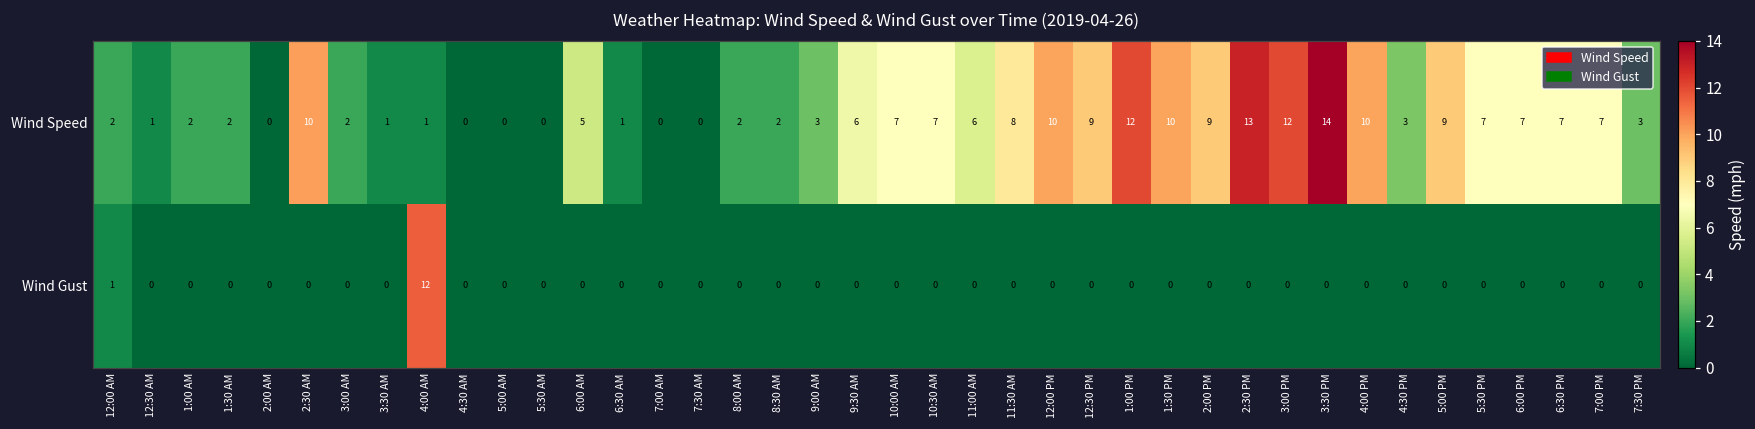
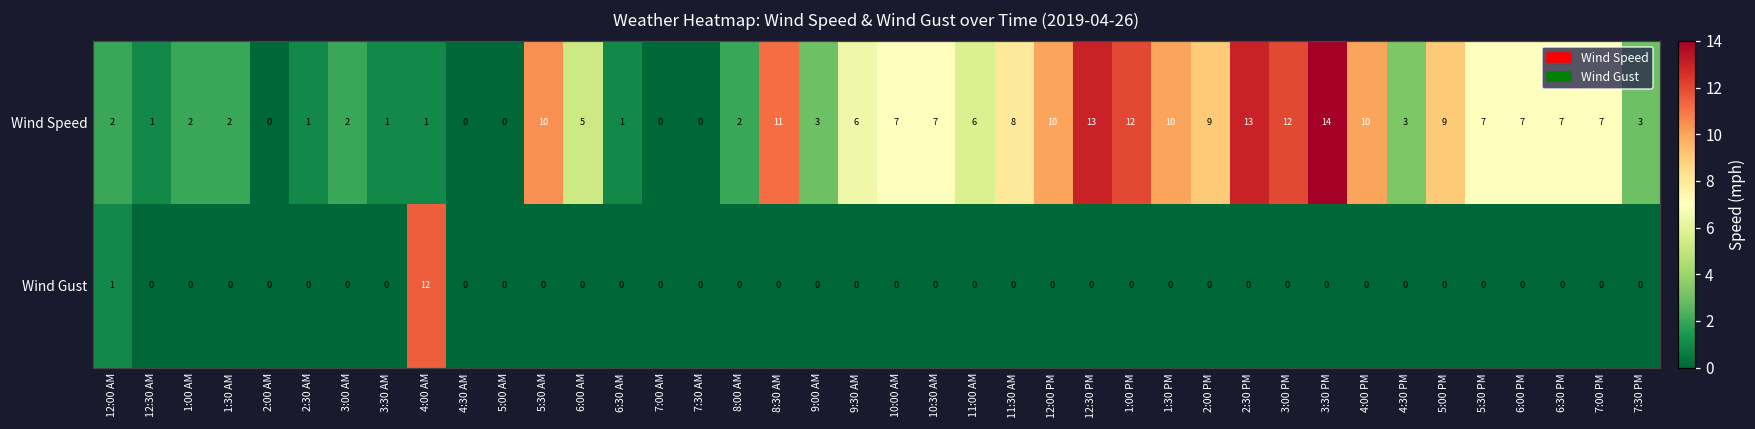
  {
    "Wind Speed": {
      "12:00 AM": 2,
      "12:30 AM": 1,
      "1:00 AM": 2,
      "1:30 AM": 2,
      "2:00 AM": 0,
-     "2:30 AM": 10,
+     "2:30 AM": 1,
      "3:00 AM": 2,
      "3:30 AM": 1,
      "4:00 AM": 1,
      "4:30 AM": 0,
      "5:00 AM": 0,
-     "5:30 AM": 0,
+     "5:30 AM": 10,
      "6:00 AM": 5,
      "6:30 AM": 1,
      "7:00 AM": 0,
      "7:30 AM": 0,
      "8:00 AM": 2,
-     "8:30 AM": 2,
+     "8:30 AM": 11,
      "9:00 AM": 3,
      "9:30 AM": 6,
      "10:00 AM": 7,
      "10:30 AM": 7,
      "11:00 AM": 6,
      "11:30 AM": 8,
      "12:00 PM": 10,
-     "12:30 PM": 9,
+     "12:30 PM": 13,
      "1:00 PM": 12,
      "1:30 PM": 10,
      "2:00 PM": 9,
      "2:30 PM": 13,
      "3:00 PM": 12,
      "3:30 PM": 14,
      "4:00 PM": 10,
      "4:30 PM": 3,
      "5:00 PM": 9,
      "5:30 PM": 7,
      "6:00 PM": 7,
      "6:30 PM": 7,
      "7:00 PM": 7,
      "7:30 PM": 3
    },
    "Wind Gust": {
      "12:00 AM": 1,
      "12:30 AM": 0,
      "1:00 AM": 0,
      "1:30 AM": 0,
      "2:00 AM": 0,
      "2:30 AM": 0,
      "3:00 AM": 0,
      "3:30 AM": 0,
      "4:00 AM": 12,
      "4:30 AM": 0,
      "5:00 AM": 0,
      "5:30 AM": 0,
      "6:00 AM": 0,
      "6:30 AM": 0,
      "7:00 AM": 0,
      "7:30 AM": 0,
      "8:00 AM": 0,
      "8:30 AM": 0,
      "9:00 AM": 0,
      "9:30 AM": 0,
      "10:00 AM": 0,
      "10:30 AM": 0,
      "11:00 AM": 0,
      "11:30 AM": 0,
      "12:00 PM": 0,
      "12:30 PM": 0,
      "1:00 PM": 0,
      "1:30 PM": 0,
      "2:00 PM": 0,
      "2:30 PM": 0,
      "3:00 PM": 0,
      "3:30 PM": 0,
      "4:00 PM": 0,
      "4:30 PM": 0,
      "5:00 PM": 0,
      "5:30 PM": 0,
      "6:00 PM": 0,
      "6:30 PM": 0,
      "7:00 PM": 0,
      "7:30 PM": 0
    }
  }
